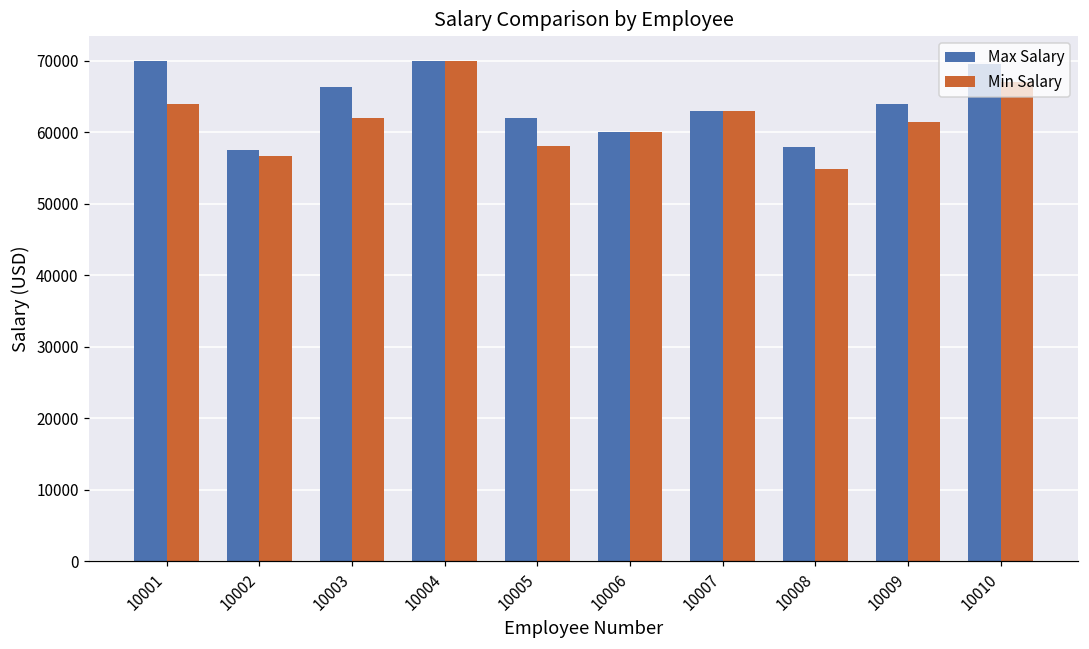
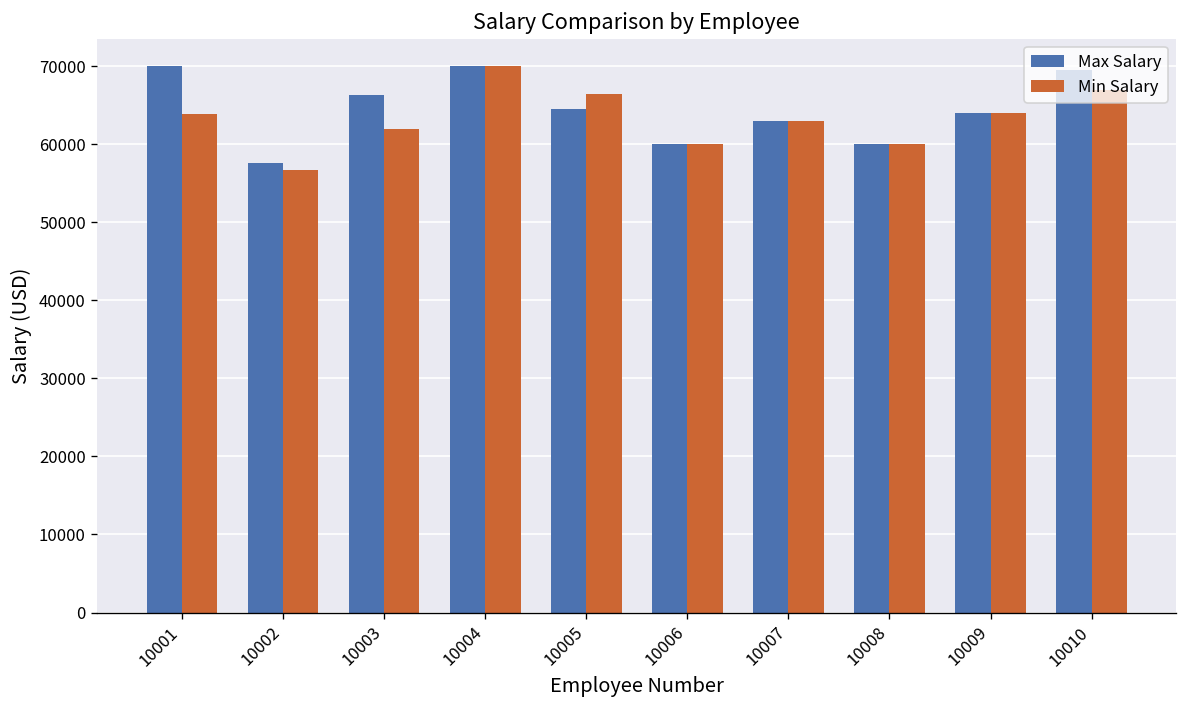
  {
    "Max Salary": {
      "10001": 70000,
      "10002": 58000,
      "10003": 66000,
      "10004": 70000,
-     "10005": 62000,
+     "10005": 65000,
      "10006": 60000,
      "10007": 63000,
-     "10008": 58000,
+     "10008": 60000,
      "10009": 64000
    },
    "Min Salary": {
      "10001": 64000,
      "10002": 57000,
      "10003": 62000,
      "10004": 70000,
-     "10005": 58000,
+     "10005": 66000,
      "10006": 60000,
      "10007": 63000,
-     "10008": 55000,
-     "10009": 61000
+     "10008": 60000,
+     "10009": 64000
    }
  }
